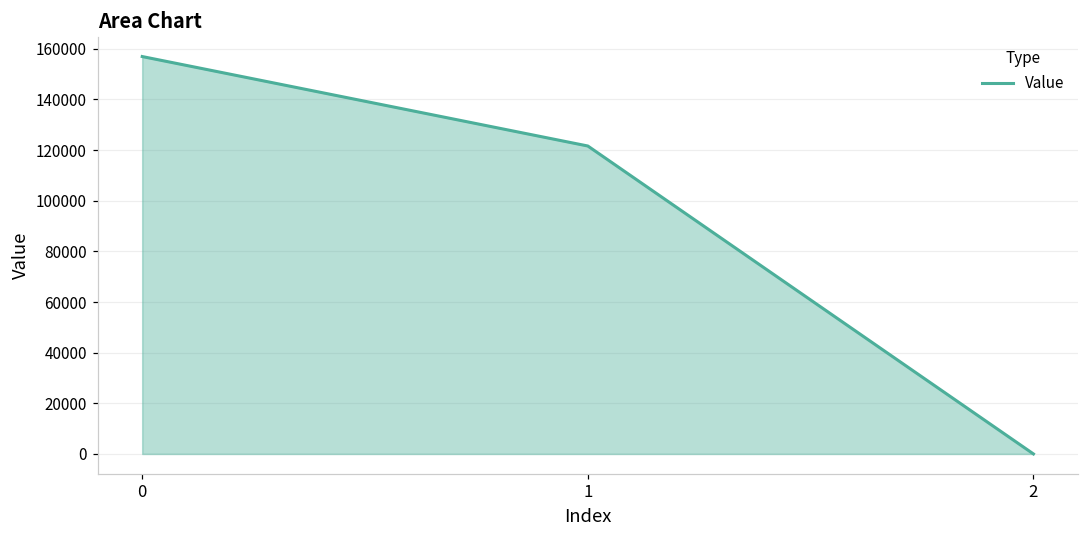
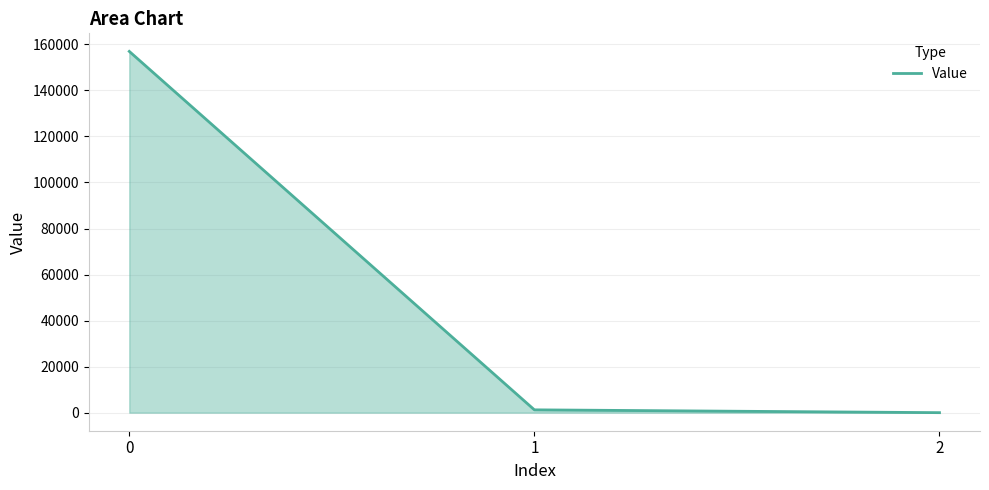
  {
    "0": 157000,
-   "1": 122000,
+   "1": 1000,
    "2": 0
  }
